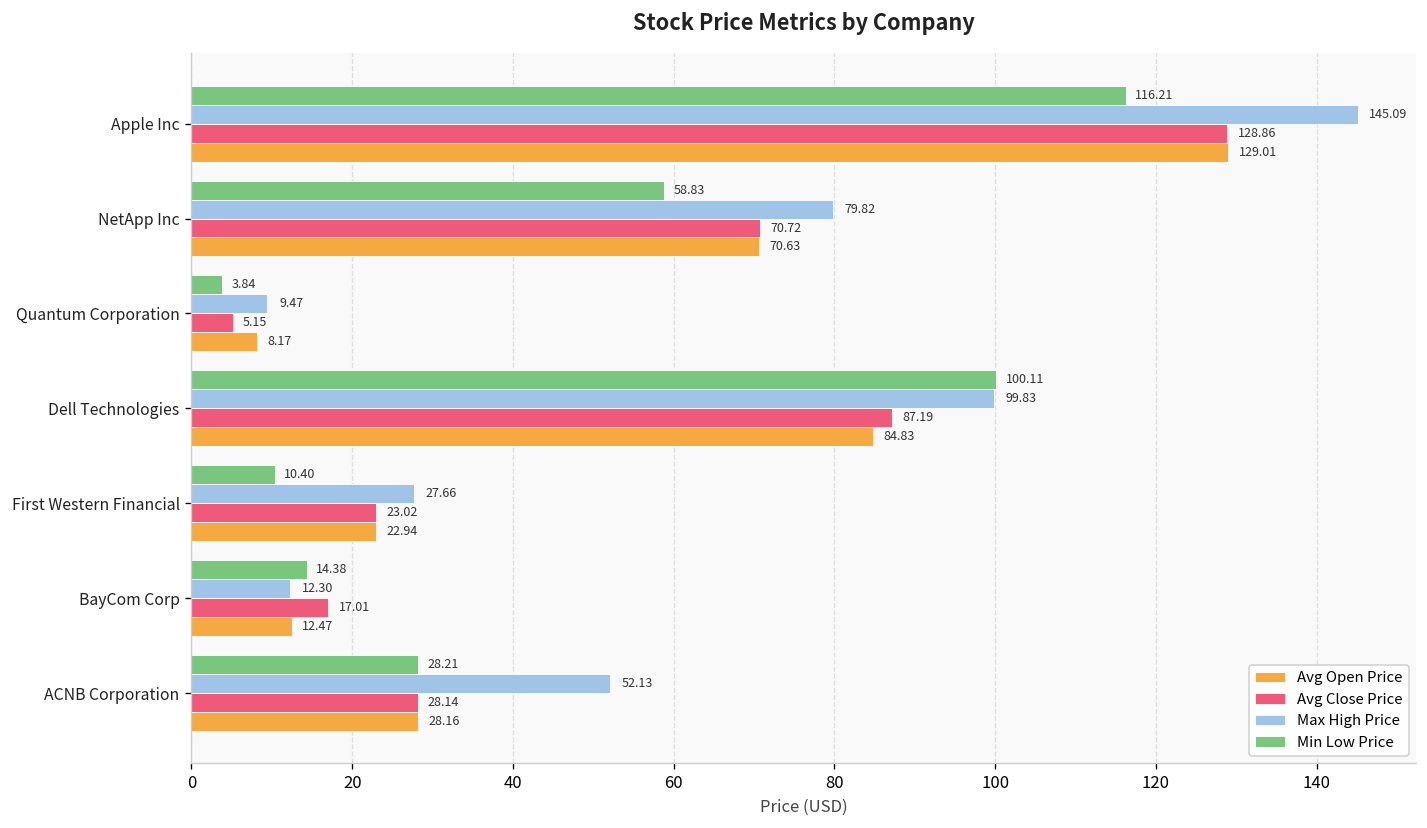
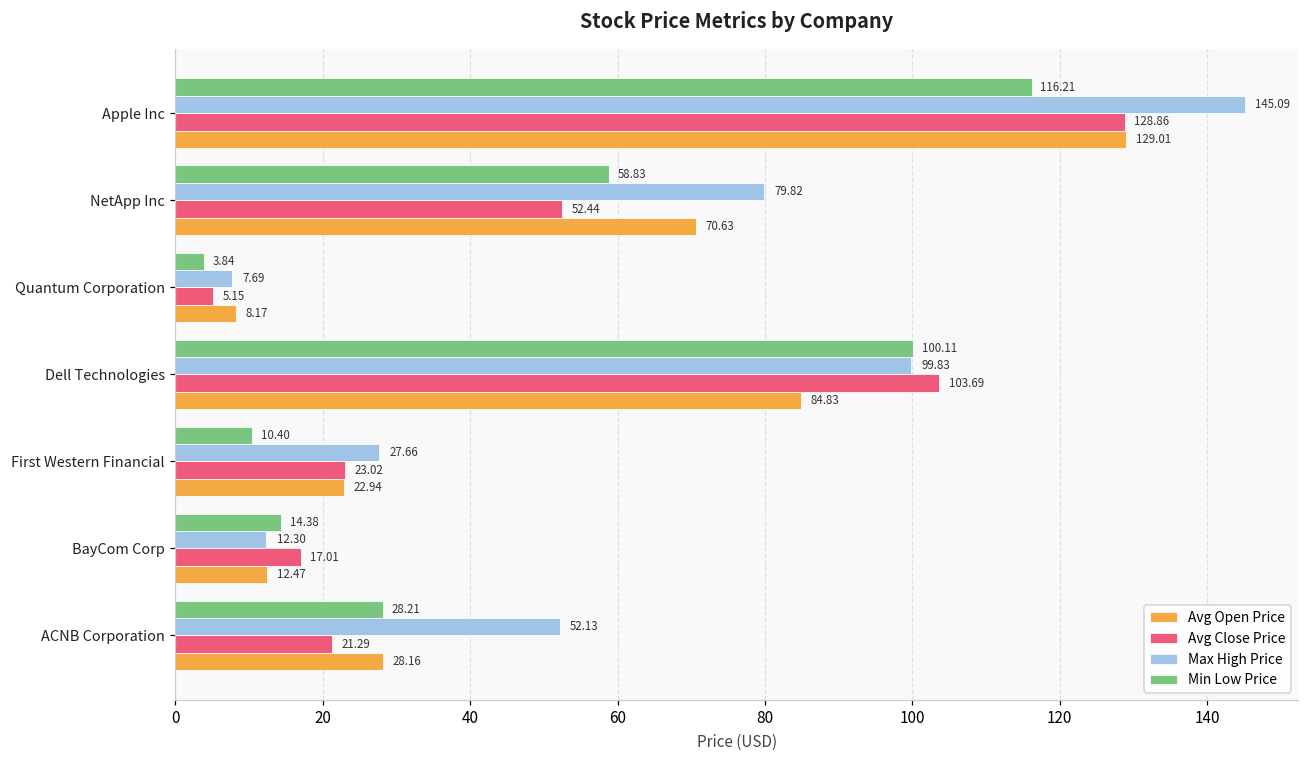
  {
    "Avg Open Price": {
      "Apple Inc": 129.01,
      "NetApp Inc": 70.63,
      "Quantum Corporation": 8.17,
      "Dell Technologies": 84.83,
      "First Western Financial": 22.94,
      "BayCom Corp": 12.47,
      "ACNB Corporation": 28.16
    },
    "Avg Close Price": {
      "Apple Inc": 128.86,
-     "NetApp Inc": 70.72,
+     "NetApp Inc": 52.44,
      "Quantum Corporation": 5.15,
-     "Dell Technologies": 87.19,
+     "Dell Technologies": 103.69,
      "First Western Financial": 23.02,
      "BayCom Corp": 17.01,
-     "ACNB Corporation": 28.14
+     "ACNB Corporation": 21.29
    },
    "Max High Price": {
      "Apple Inc": 145.09,
      "NetApp Inc": 79.82,
-     "Quantum Corporation": 9.47,
+     "Quantum Corporation": 7.69,
      "Dell Technologies": 99.83,
      "First Western Financial": 27.66,
      "BayCom Corp": 12.30,
      "ACNB Corporation": 52.13
    },
    "Min Low Price": {
      "Apple Inc": 116.21,
      "NetApp Inc": 58.83,
      "Quantum Corporation": 3.84,
      "Dell Technologies": 100.11,
      "First Western Financial": 10.40,
      "BayCom Corp": 14.38,
      "ACNB Corporation": 28.21
    }
  }
